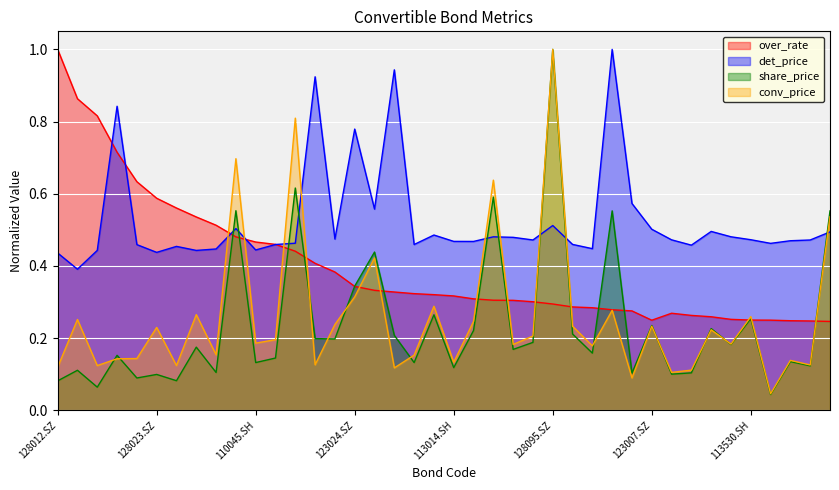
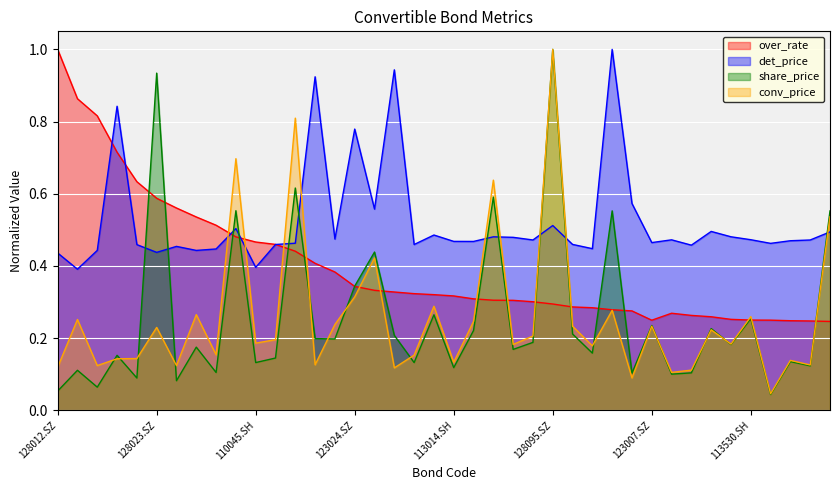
  {
    "over_rate": {
      "128012.SZ": 1.00,
      "128023.SZ": 0.59,
      "110045.SH": 0.47,
      "113014.SH": 0.32,
      "128095.SZ": 0.29,
      "123007.SZ": 0.25
    },
    "det_price": {
      "128012.SZ": 0.44,
      "128023.SZ": 0.44,
-     "110045.SH": 0.44,
+     "110045.SH": 0.40,
      "123024.SZ": 0.78,
      "113014.SH": 0.47,
      "128095.SZ": 0.51,
-     "123007.SZ": 0.50,
+     "123007.SZ": 0.46,
      "113530.SH": 0.47
    },
    "share_price": {
-     "128012.SZ": 0.08,
-     "128023.SZ": 0.10,
+     "128012.SZ": 0.05,
+     "128023.SZ": 0.93,
      "110045.SH": 0.13,
      "113014.SH": 0.12
    },
    "conv_price": {
      "128012.SZ": 0.12,
      "128023.SZ": 0.23,
      "110045.SH": 0.19,
      "123024.SZ": 0.31,
      "113014.SH": 0.13
    }
  }
